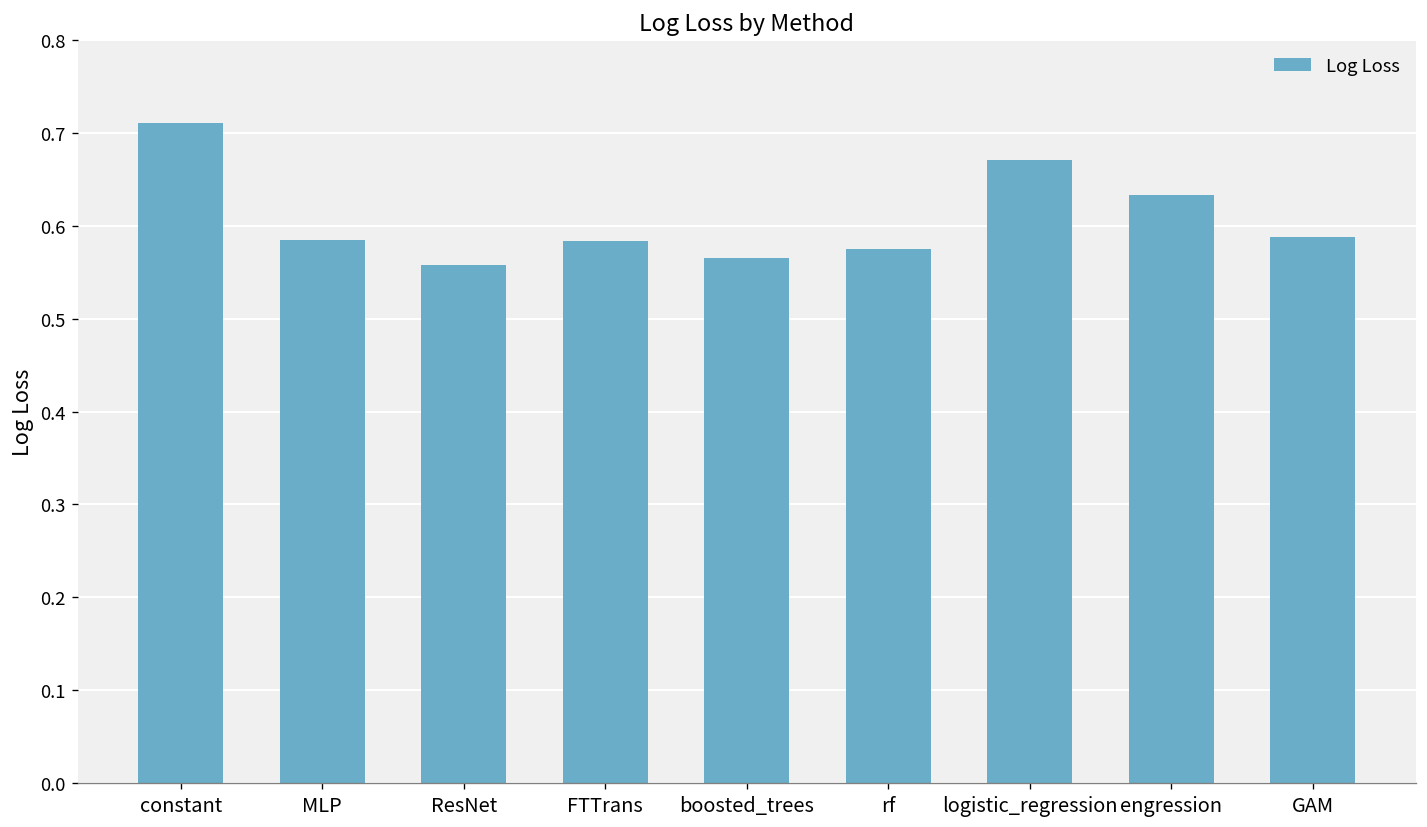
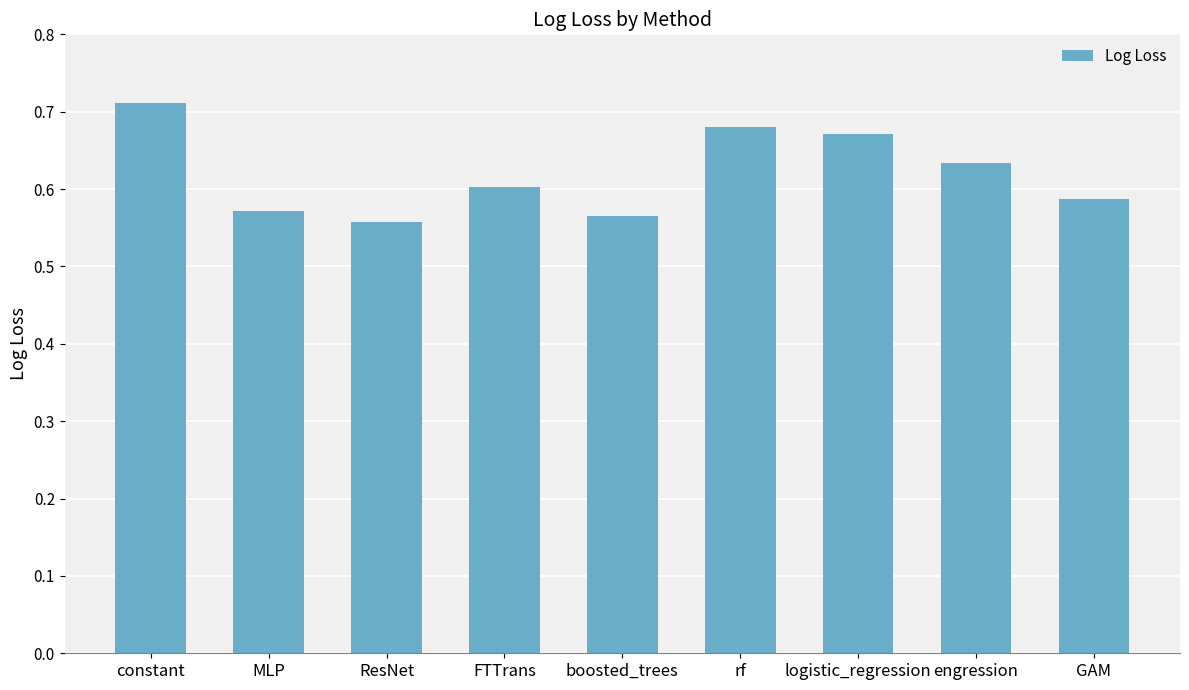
  {
    "constant": 0.71,
-   "MLP": 0.58,
+   "MLP": 0.57,
    "ResNet": 0.56,
-   "FTTrans": 0.58,
+   "FTTrans": 0.60,
    "boosted_trees": 0.57,
-   "rf": 0.58,
+   "rf": 0.68,
    "logistic_regression": 0.67,
    "engression": 0.63,
    "GAM": 0.59
  }
